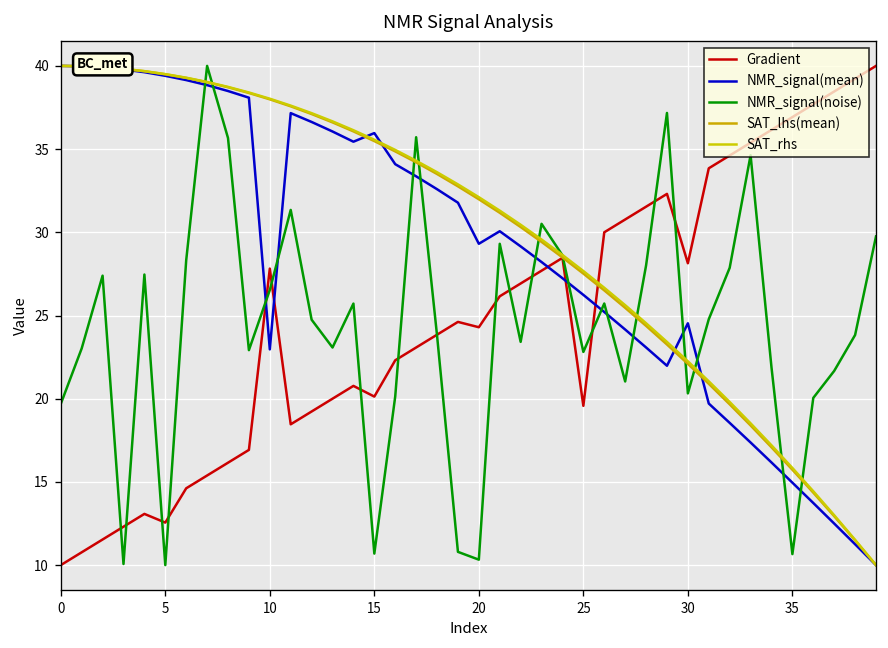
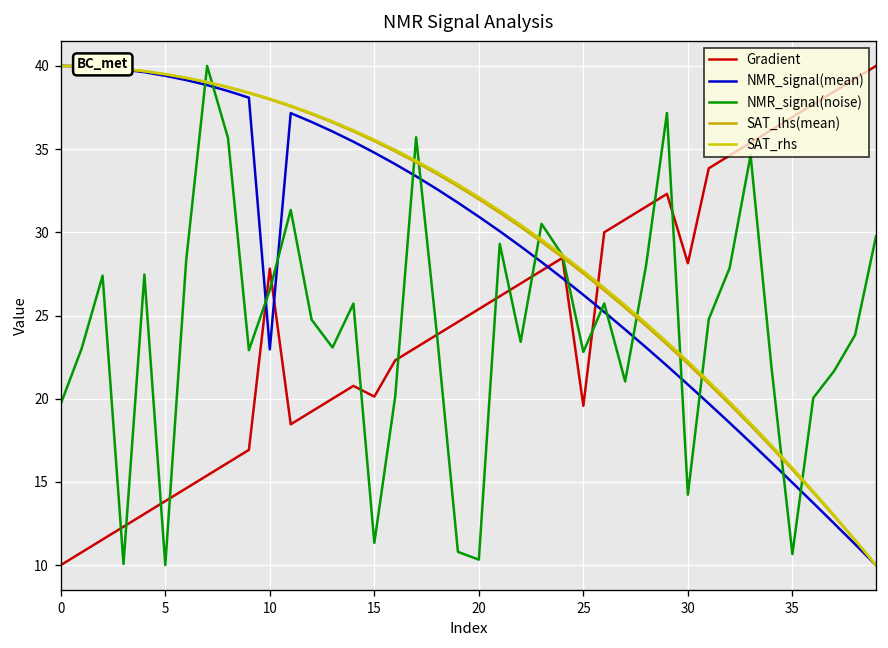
  {
    "Gradient": {
      "0": 10.0,
-     "5": 12.6,
+     "5": 13.8,
      "10": 27.8,
      "15": 20.1,
-     "20": 24.3,
+     "20": 25.4,
      "25": 19.6,
      "30": 28.1
    },
    "NMR_signal(mean)": {
      "10": 23.0,
-     "15": 36.0,
-     "20": 29.3,
+     "15": 34.8,
+     "20": 30.9,
      "25": 26.2,
-     "30": 24.5,
+     "30": 20.9,
      "35": 15.0
    },
    "NMR_signal(noise)": {
      "0": 19.7,
      "5": 10.0,
      "10": 26.5,
-     "15": 10.7,
+     "15": 11.3,
      "20": 10.3,
      "25": 22.8,
-     "30": 20.3,
+     "30": 14.2,
      "35": 10.7
    }
  }
